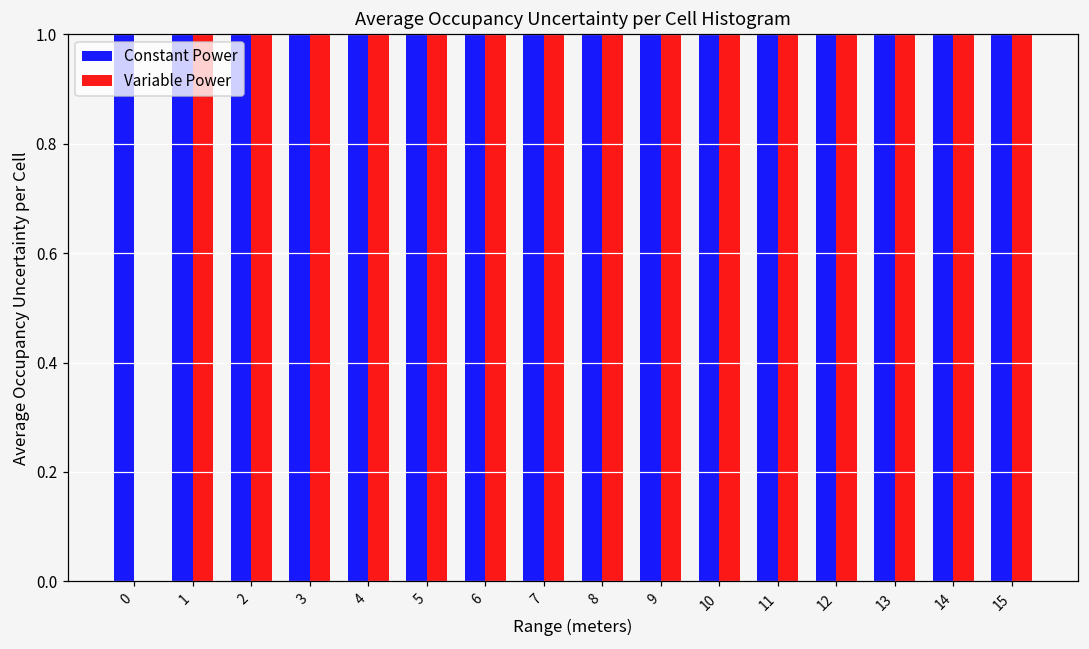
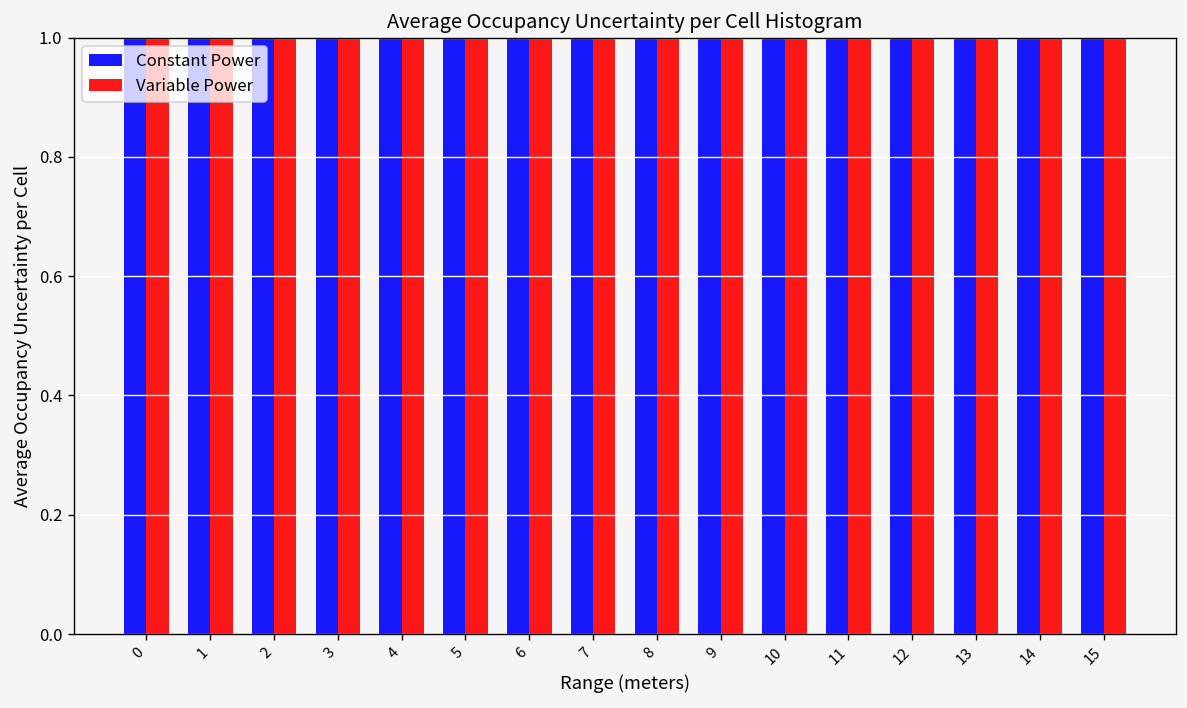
  {
    "Constant Power": {
      "0": 1,
      "1": 1
    },
    "Variable Power": {
-     "0": 0,
+     "0": 1,
      "1": 1
    }
  }
